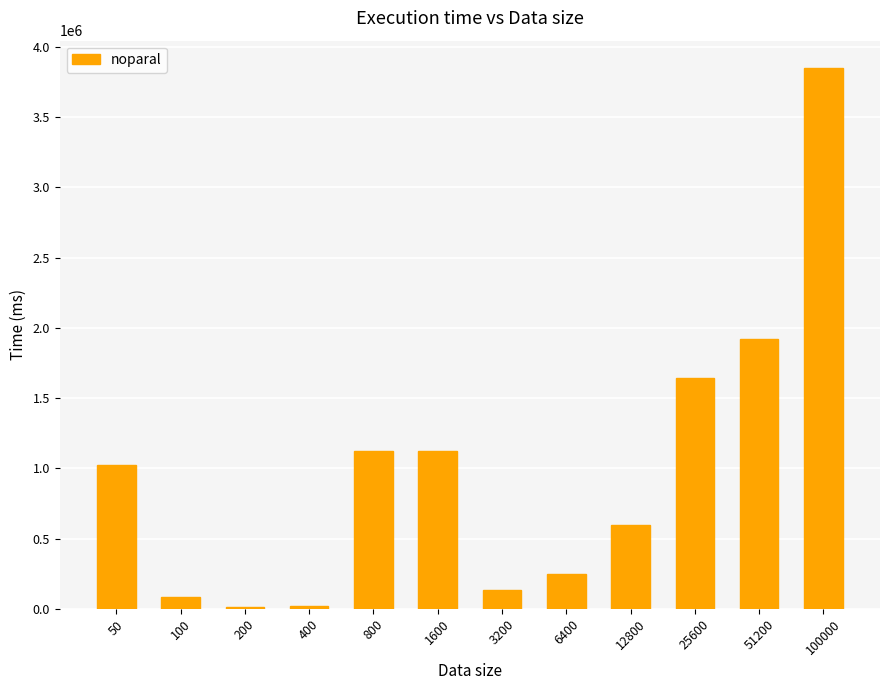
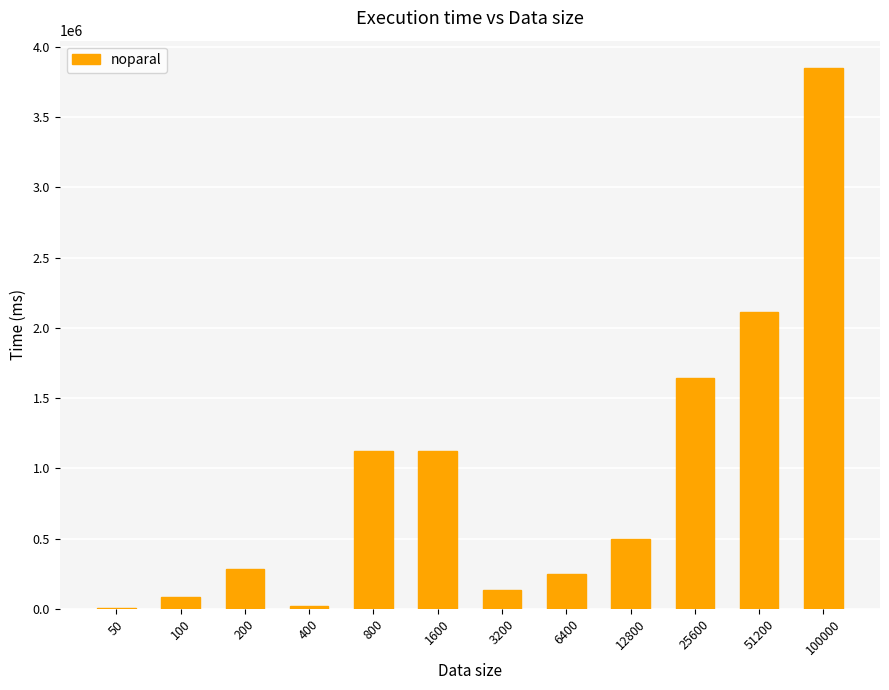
  {
-   "50": 1030000,
+   "50": 0,
    "100": 80000,
-   "200": 10000,
+   "200": 290000,
    "400": 20000,
    "800": 1130000,
    "1600": 1120000,
    "3200": 140000,
    "6400": 250000,
-   "12800": 590000,
+   "12800": 500000,
    "25600": 1640000,
-   "51200": 1920000,
+   "51200": 2110000,
    "100000": 3850000
  }
